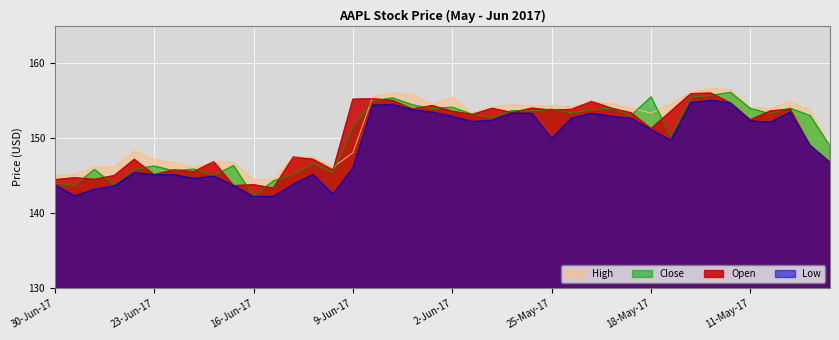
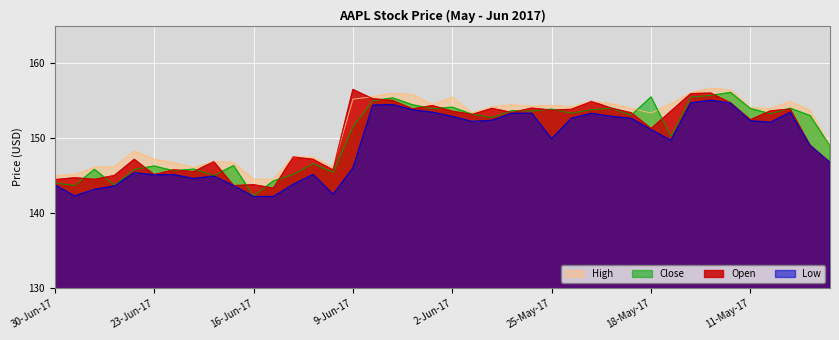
  {
    "High": {
      "30-Jun-17": 145,
      "23-Jun-17": 147,
      "16-Jun-17": 145,
-     "9-Jun-17": 148,
+     "9-Jun-17": 155,
      "2-Jun-17": 155,
      "25-May-17": 154,
      "18-May-17": 153
    },
    "Close": {
      "23-Jun-17": 146,
      "9-Jun-17": 152,
      "2-Jun-17": 154,
      "18-May-17": 156
    },
    "Open": {
      "30-Jun-17": 144,
      "16-Jun-17": 144,
-     "9-Jun-17": 155,
+     "9-Jun-17": 156,
      "2-Jun-17": 154
    },
    "Low": {
      "9-Jun-17": 146,
      "2-Jun-17": 153,
      "25-May-17": 150
    }
  }
